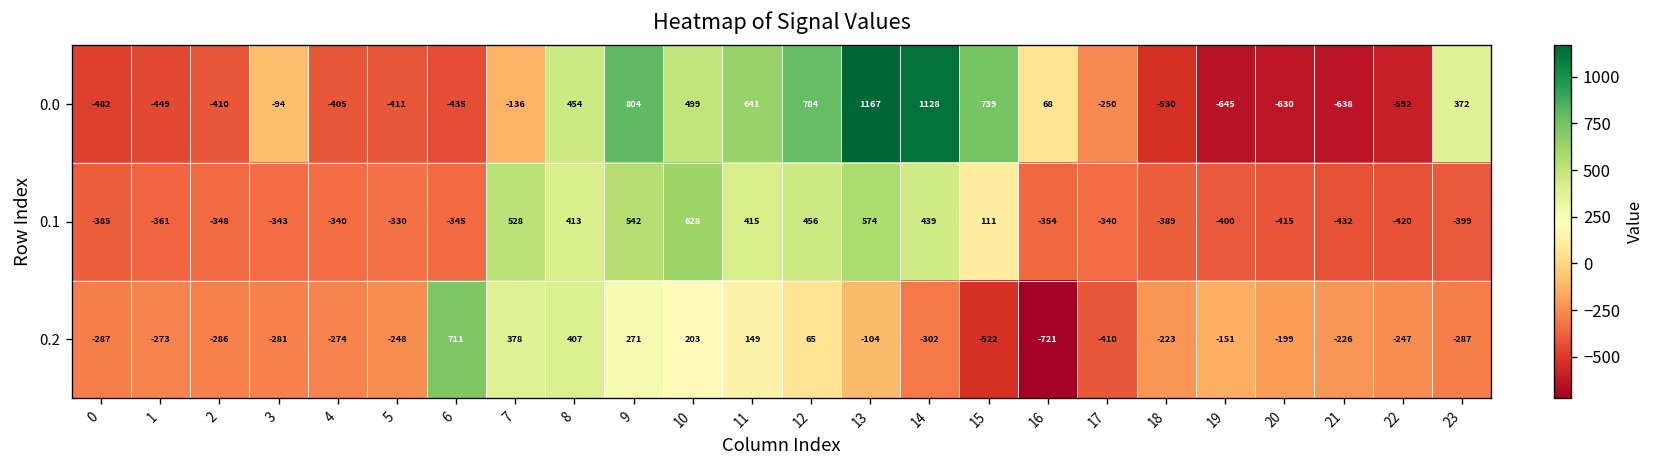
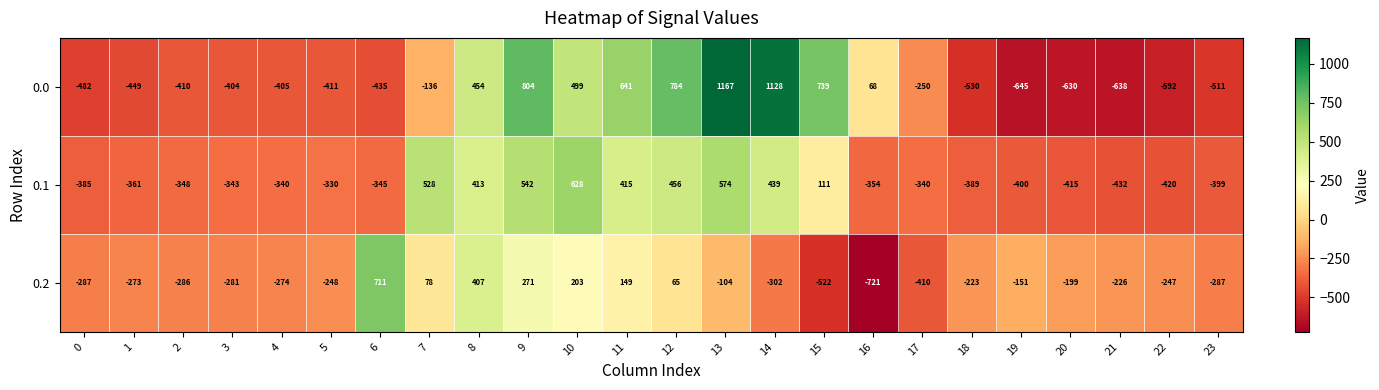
  {
    "0.0": {
      "0": -482,
      "1": -449,
      "2": -410,
-     "3": -94,
+     "3": -404,
      "4": -405,
      "5": -411,
      "6": -435,
      "7": -136,
      "8": 454,
      "9": 804,
      "10": 499,
      "11": 641,
      "12": 784,
      "13": 1167,
      "14": 1128,
      "15": 739,
      "16": 68,
      "17": -250,
      "18": -530,
      "19": -645,
      "20": -630,
      "21": -638,
      "22": -592,
-     "23": 372
+     "23": -511
    },
    "0.1": {
      "0": -385,
      "1": -361,
      "2": -348,
      "3": -343,
      "4": -340,
      "5": -330,
      "6": -345,
      "7": 528,
      "8": 413,
      "9": 542,
      "10": 628,
      "11": 415,
      "12": 456,
      "13": 574,
      "14": 439,
      "15": 111,
      "16": -354,
      "17": -340,
      "18": -389,
      "19": -400,
      "20": -415,
      "21": -432,
      "22": -420,
      "23": -399
    },
    "0.2": {
      "0": -287,
      "1": -273,
      "2": -286,
      "3": -281,
      "4": -274,
      "5": -248,
      "6": 711,
-     "7": 378,
+     "7": 78,
      "8": 407,
      "9": 271,
      "10": 203,
      "11": 149,
      "12": 65,
      "13": -104,
      "14": -302,
      "15": -522,
      "16": -721,
      "17": -410,
      "18": -223,
      "19": -151,
      "20": -199,
      "21": -226,
      "22": -247,
      "23": -287
    }
  }
